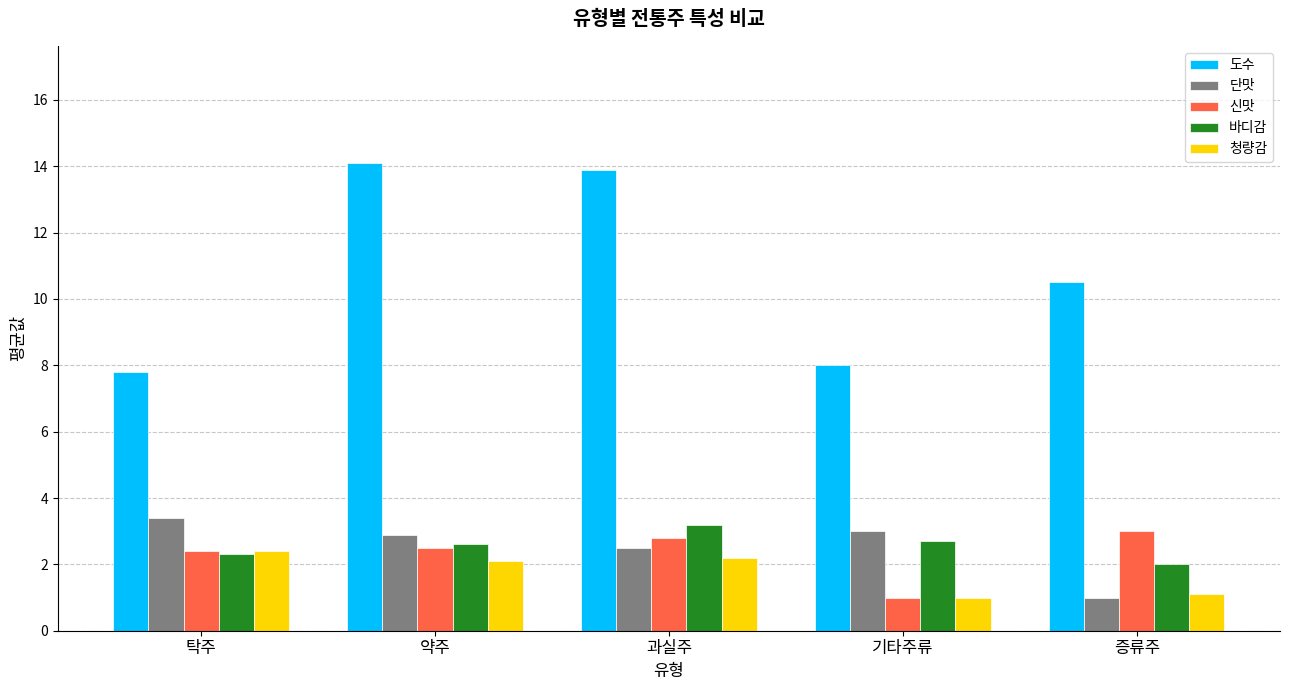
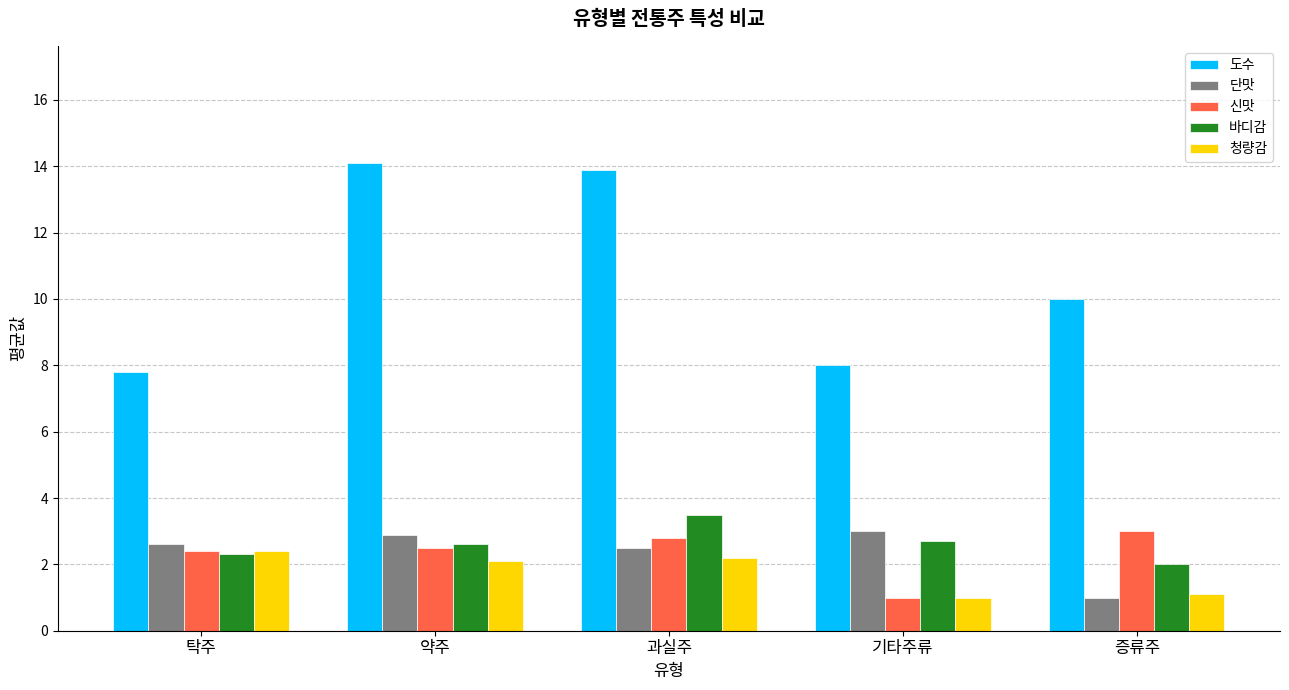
  {
    "도수": {
      "탁주": 7.8,
      "약주": 14.1,
      "과실주": 13.9,
      "기타주류": 8.0,
-     "증류주": 10.5
+     "증류주": 10.0
    },
    "단맛": {
-     "탁주": 3.4,
+     "탁주": 2.6,
      "약주": 2.9,
      "과실주": 2.5,
      "기타주류": 3.0,
      "증류주": 1.0
    },
    "신맛": {
      "탁주": 2.4,
      "약주": 2.5,
      "과실주": 2.8,
      "기타주류": 1.0,
      "증류주": 3.0
    },
    "바디감": {
      "탁주": 2.3,
      "약주": 2.6,
-     "과실주": 3.2,
+     "과실주": 3.5,
      "기타주류": 2.7,
      "증류주": 2.0
    },
    "청량감": {
      "탁주": 2.4,
      "약주": 2.1,
      "과실주": 2.2,
      "기타주류": 1.0,
      "증류주": 1.1
    }
  }
